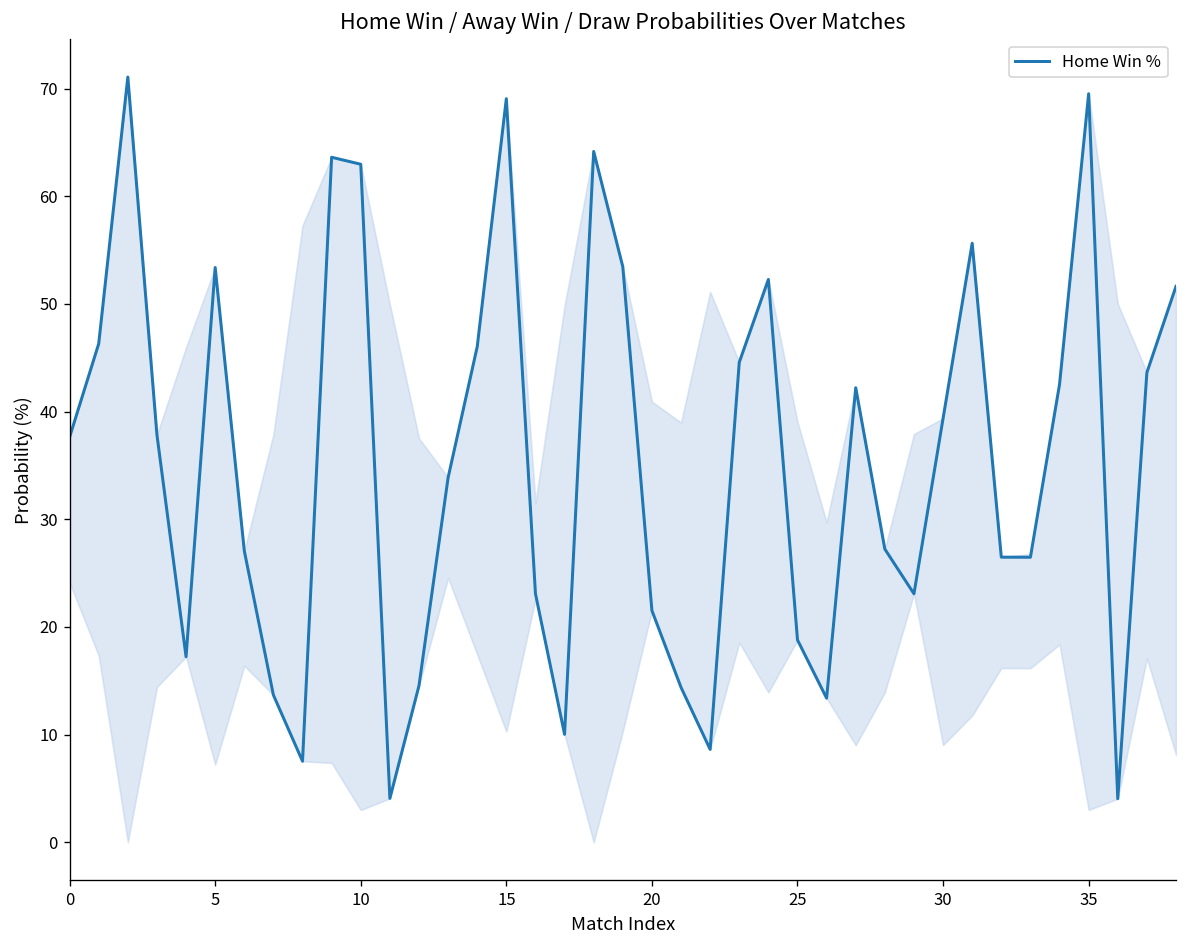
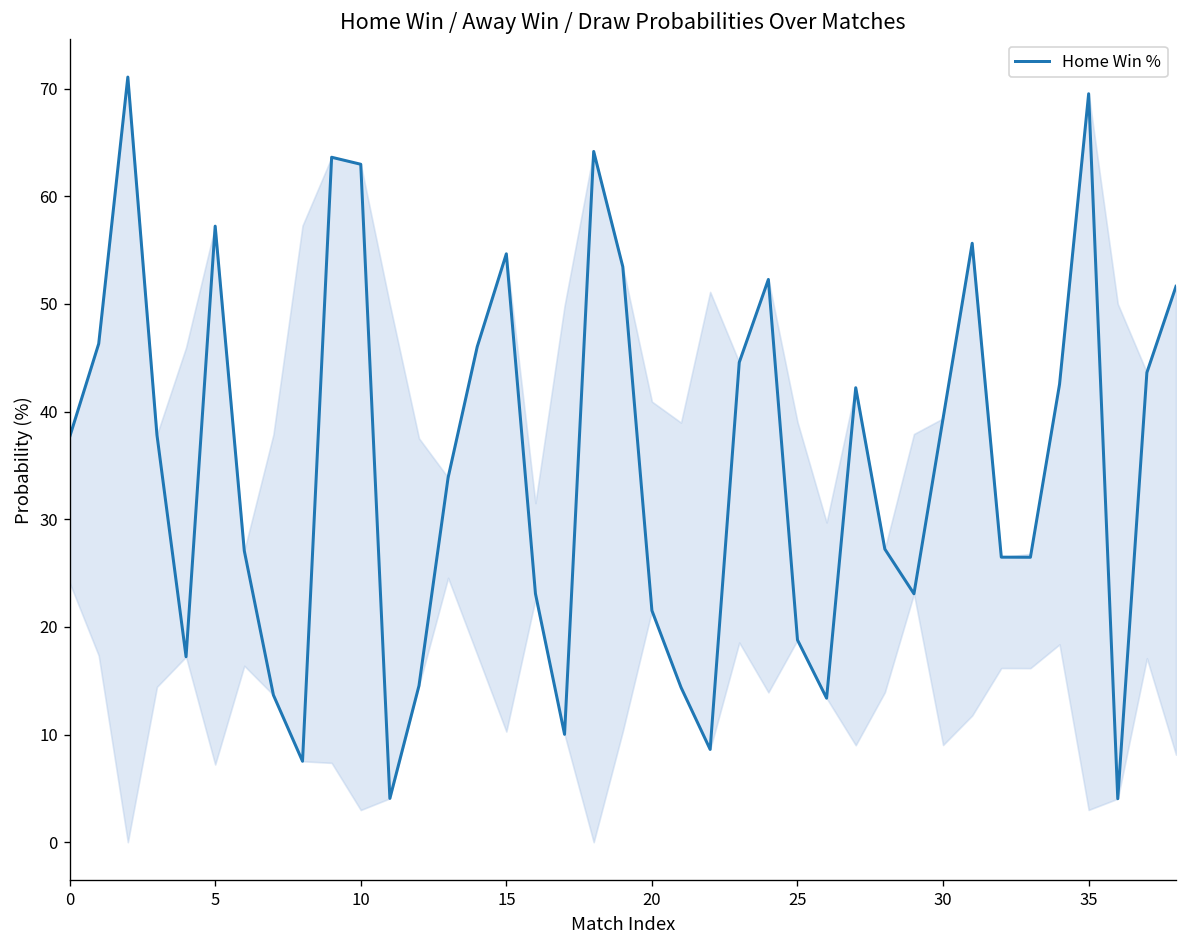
  {
    "Home Win %": {
-     "5": 53,
-     "15": 69,
+     "5": 57,
+     "15": 55,
      "20": 22,
      "25": 19
    }
  }
